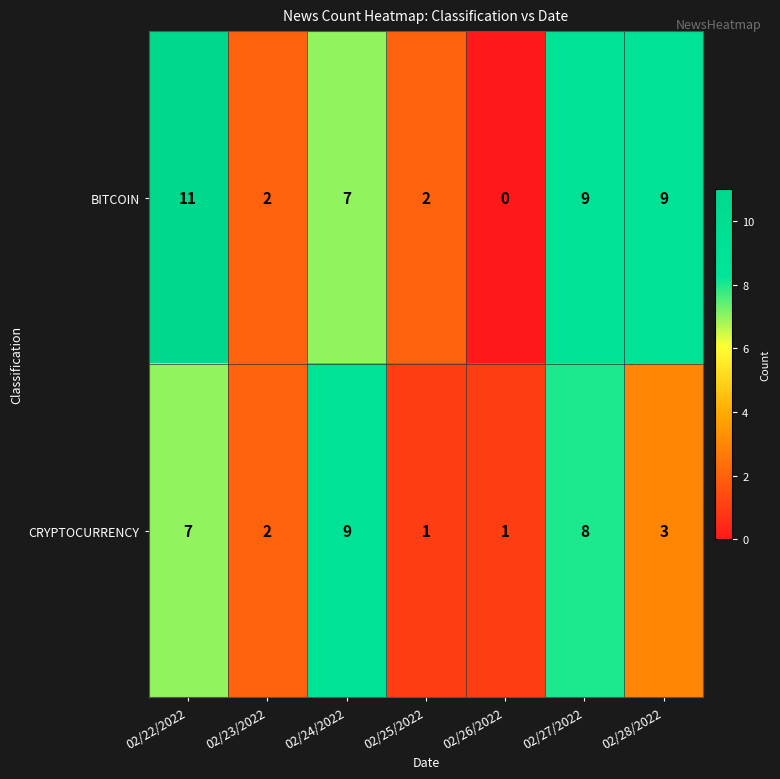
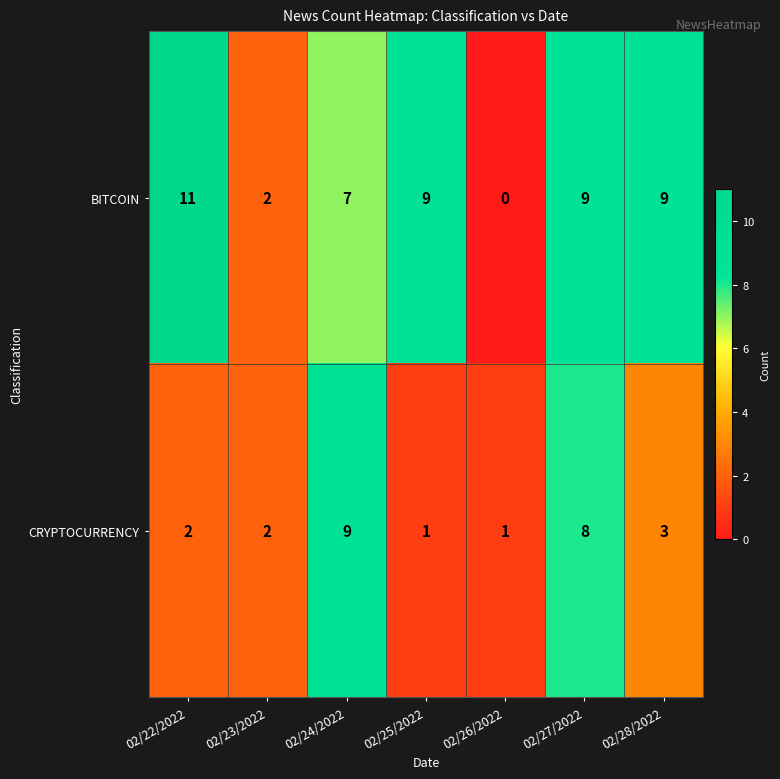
  {
    "BITCOIN": {
      "02/22/2022": 11,
      "02/23/2022": 2,
      "02/24/2022": 7,
-     "02/25/2022": 2,
+     "02/25/2022": 9,
      "02/26/2022": 0,
      "02/27/2022": 9,
      "02/28/2022": 9
    },
    "CRYPTOCURRENCY": {
-     "02/22/2022": 7,
+     "02/22/2022": 2,
      "02/23/2022": 2,
      "02/24/2022": 9,
      "02/25/2022": 1,
      "02/26/2022": 1,
      "02/27/2022": 8,
      "02/28/2022": 3
    }
  }
